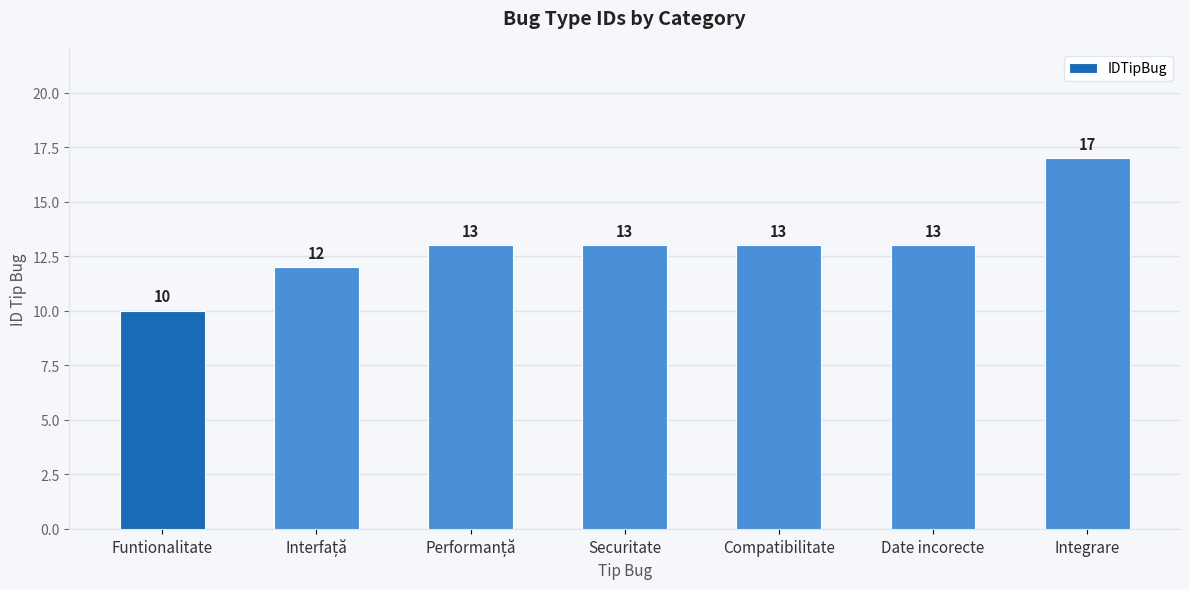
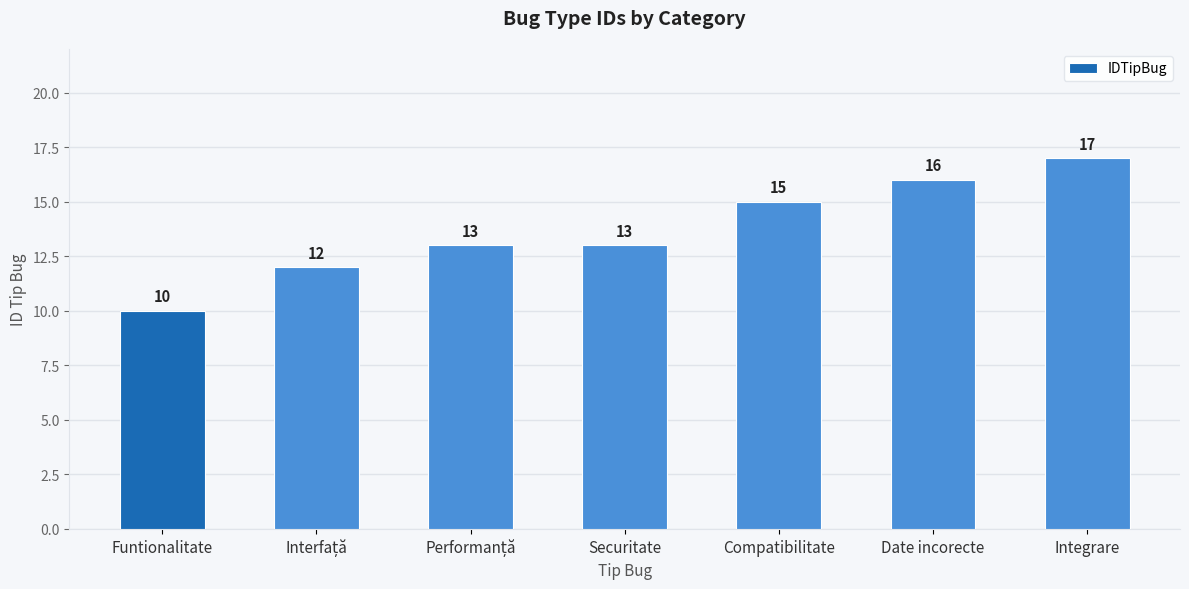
  {
    "Funtionalitate": 10,
    "Interfață": 12,
    "Performanță": 13,
    "Securitate": 13,
-   "Compatibilitate": 13,
-   "Date incorecte": 13,
+   "Compatibilitate": 15,
+   "Date incorecte": 16,
    "Integrare": 17
  }
